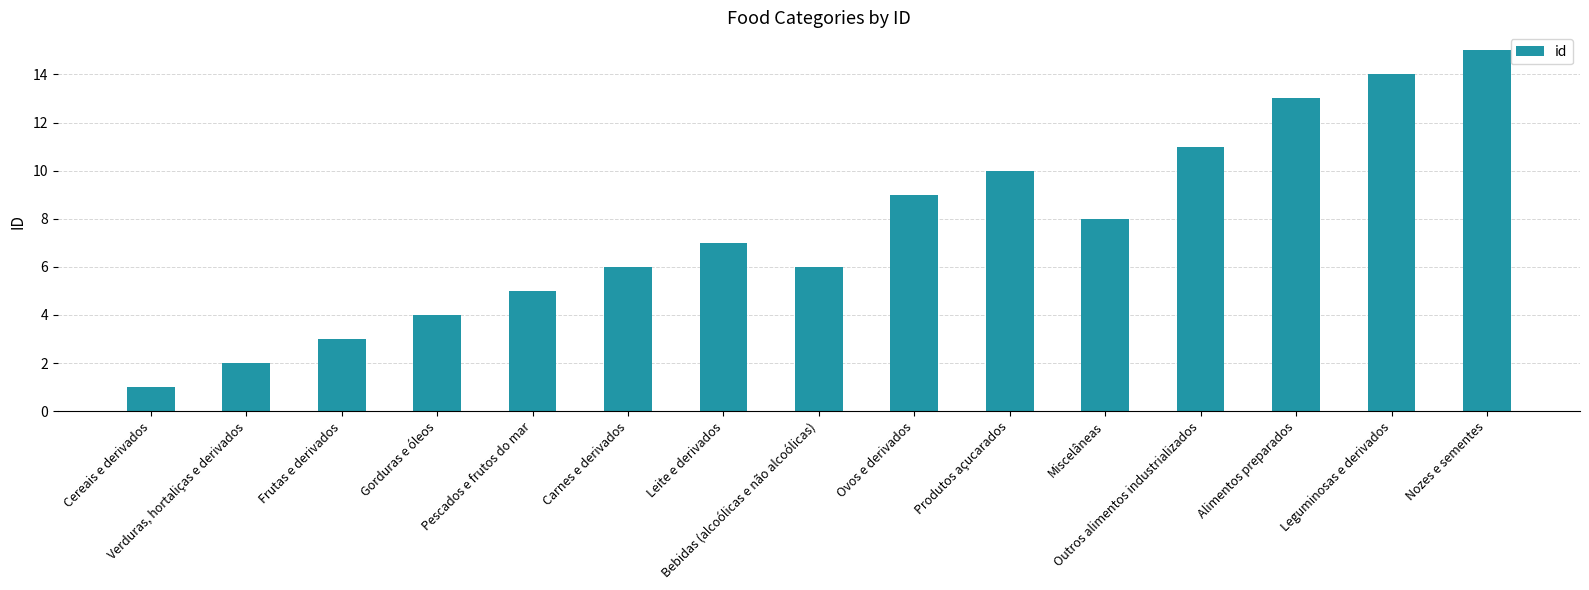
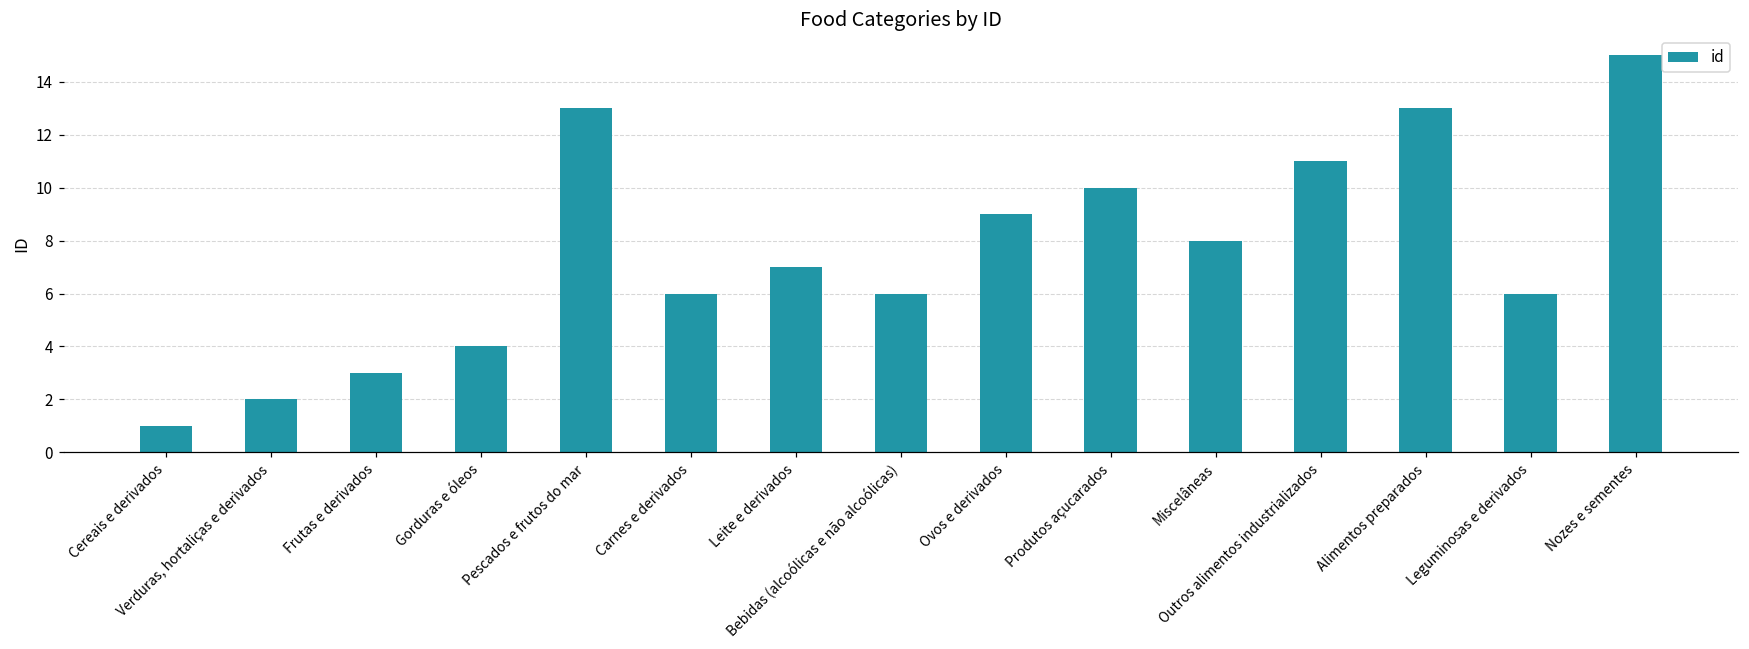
  {
    "Cereais e derivados": 1,
    "Verduras, hortaliças e derivados": 2,
    "Frutas e derivados": 3,
    "Gorduras e óleos": 4,
-   "Pescados e frutos do mar": 5,
+   "Pescados e frutos do mar": 13,
    "Carnes e derivados": 6,
    "Leite e derivados": 7,
    "Bebidas (alcoólicas e não alcoólicas)": 6,
    "Ovos e derivados": 9,
    "Produtos açucarados": 10,
    "Miscelâneas": 8,
    "Outros alimentos industrializados": 11,
    "Alimentos preparados": 13,
-   "Leguminosas e derivados": 14,
+   "Leguminosas e derivados": 6,
    "Nozes e sementes": 15
  }
